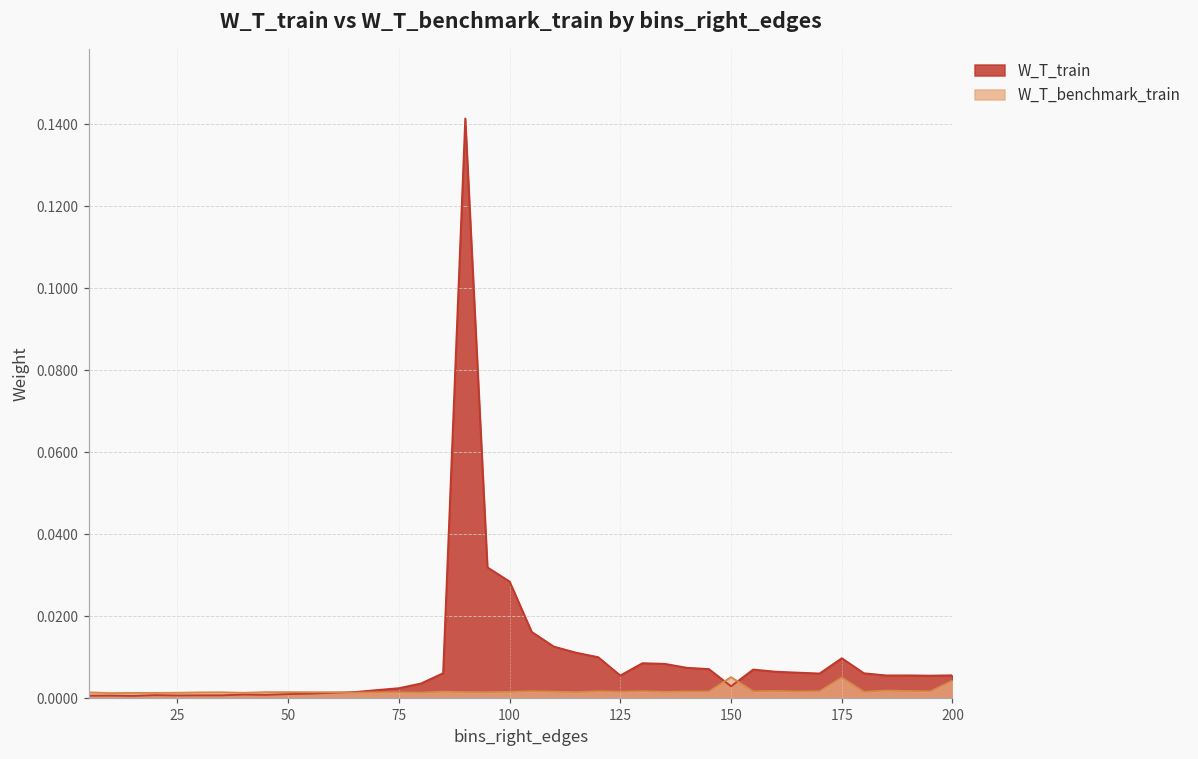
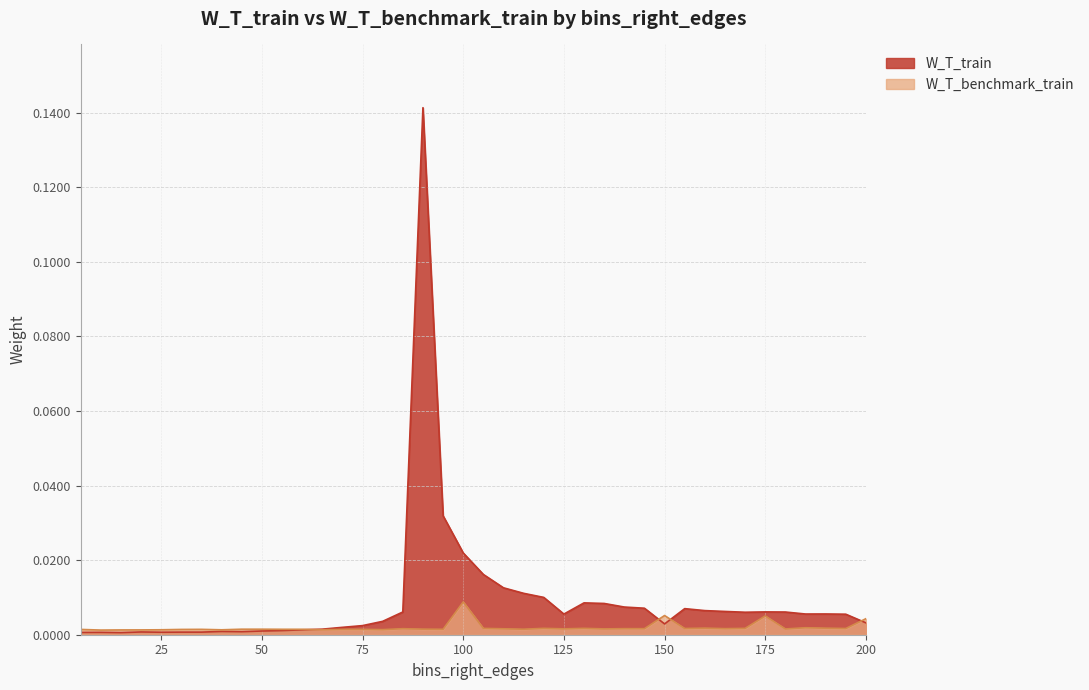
  {
    "W_T_train": {
      "75": 0.002,
-     "100": 0.028,
+     "100": 0.022,
      "125": 0.006,
      "150": 0.003,
-     "175": 0.010,
-     "200": 0.006
+     "175": 0.006,
+     "200": 0.003
    },
    "W_T_benchmark_train": {
      "75": 0.001,
-     "100": 0.002,
+     "100": 0.009,
      "125": 0.002,
      "150": 0.005,
      "175": 0.005,
      "200": 0.004
    }
  }
